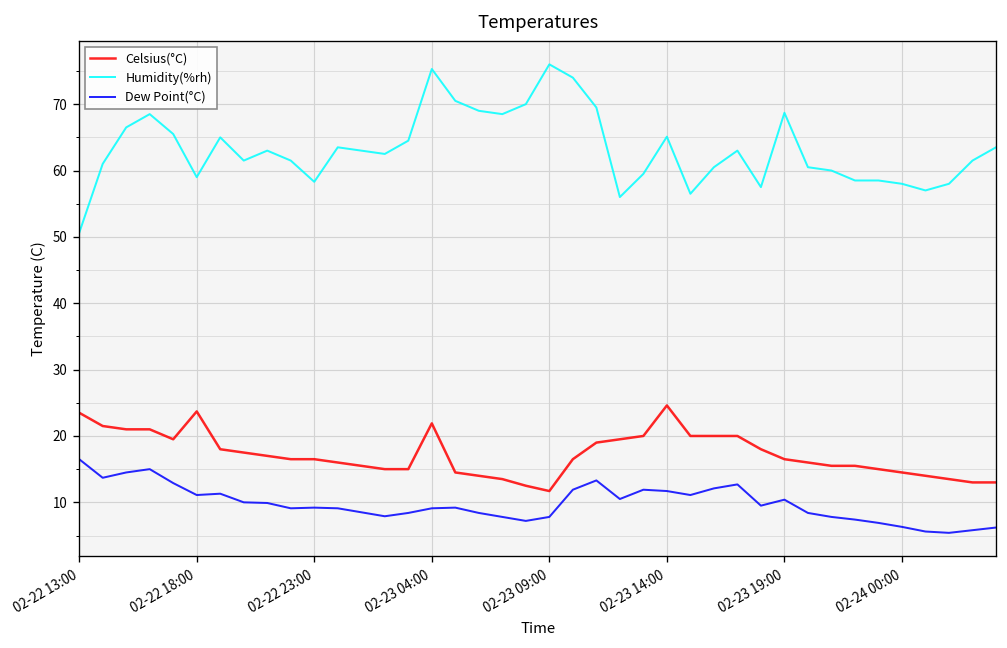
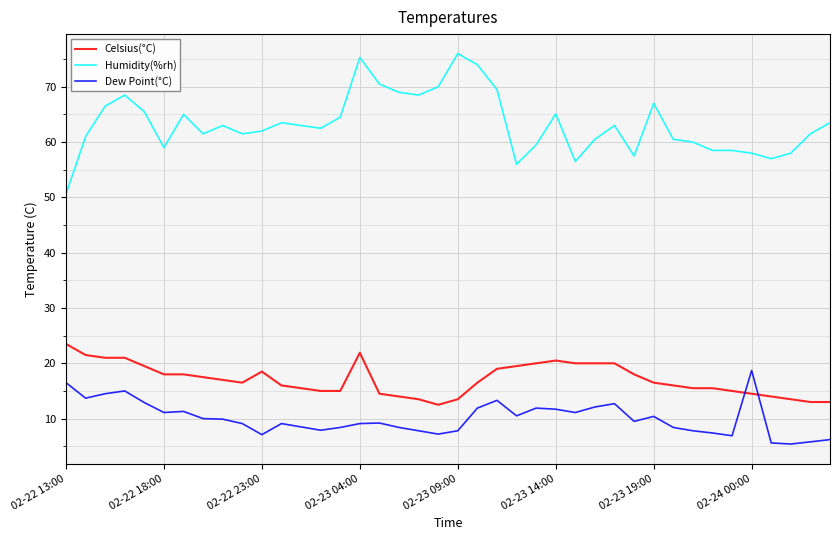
  {
    "Celsius(°C)": {
      "02-22 13:00": 24,
-     "02-22 18:00": 24,
-     "02-22 23:00": 17,
+     "02-22 18:00": 18,
+     "02-22 23:00": 19,
      "02-23 04:00": 22,
-     "02-23 09:00": 12,
-     "02-23 14:00": 25,
+     "02-23 09:00": 14,
+     "02-23 14:00": 21,
      "02-23 19:00": 17,
      "02-24 00:00": 15
    },
    "Humidity(%rh)": {
      "02-22 13:00": 51,
      "02-22 18:00": 59,
-     "02-22 23:00": 58,
+     "02-22 23:00": 62,
      "02-23 04:00": 75,
      "02-23 09:00": 76,
      "02-23 14:00": 65,
-     "02-23 19:00": 69,
+     "02-23 19:00": 67,
      "02-24 00:00": 58
    },
    "Dew Point(°C)": {
      "02-22 13:00": 17,
      "02-22 18:00": 11,
-     "02-22 23:00": 9,
+     "02-22 23:00": 7,
      "02-23 04:00": 9,
      "02-23 09:00": 8,
      "02-23 14:00": 12,
      "02-23 19:00": 10,
-     "02-24 00:00": 6
+     "02-24 00:00": 19
    }
  }
